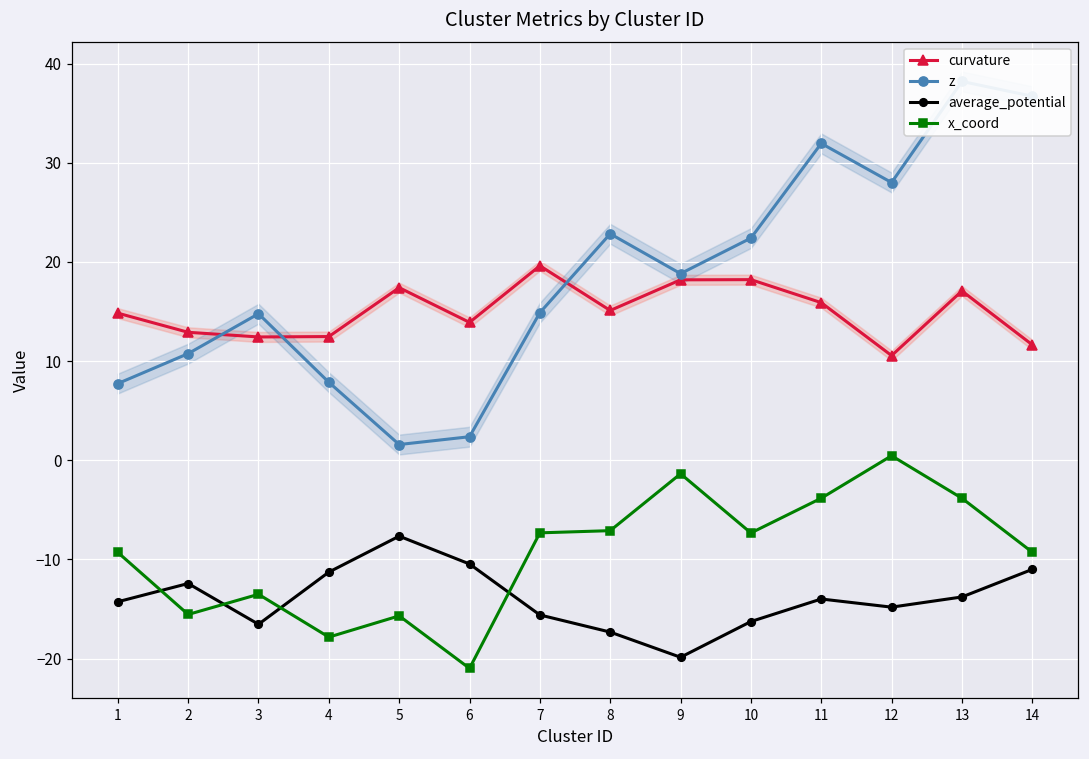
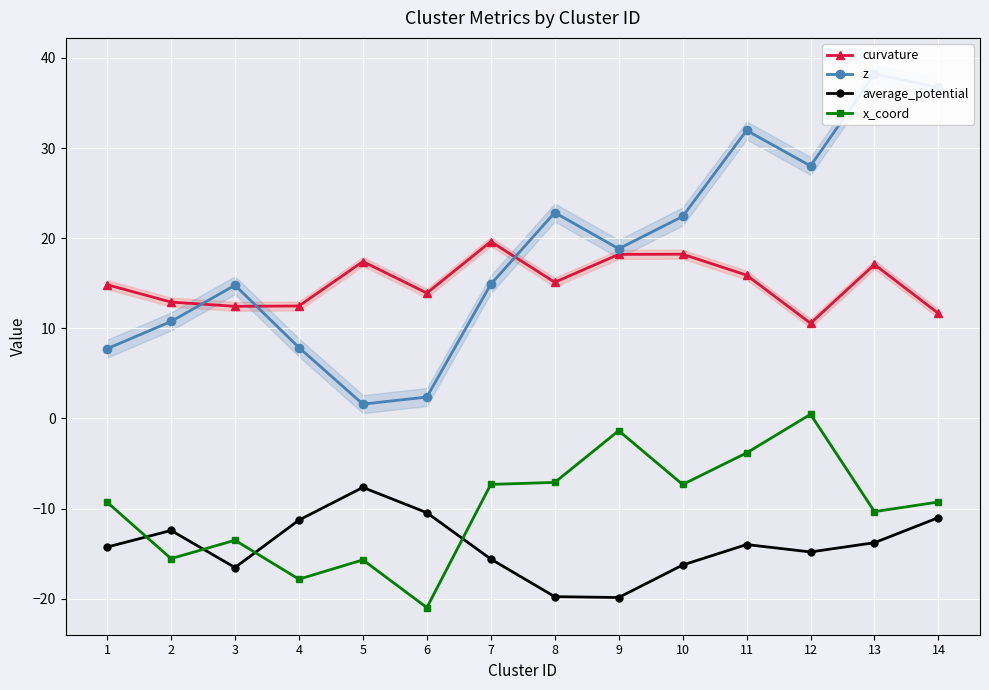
  {
    "curvature": {
      "1": 15,
      "2": 13,
      "3": 12,
      "4": 12,
      "5": 17,
      "6": 14,
      "7": 20,
      "8": 15,
      "9": 18,
      "10": 18,
      "11": 16,
      "12": 11,
      "13": 17,
      "14": 12
    },
    "average_potential": {
      "1": -14,
      "2": -12,
      "3": -17,
      "4": -11,
      "5": -8,
      "6": -10,
      "7": -16,
-     "8": -17,
+     "8": -20,
      "9": -20,
      "10": -16,
      "11": -14,
      "12": -15,
      "13": -14,
      "14": -11
    },
    "x_coord": {
      "1": -9,
      "2": -16,
      "3": -14,
      "4": -18,
      "5": -16,
      "6": -21,
      "7": -7,
      "8": -7,
      "9": -1,
      "10": -7,
      "11": -4,
      "12": 0,
-     "13": -4,
+     "13": -10,
      "14": -9
    }
  }
